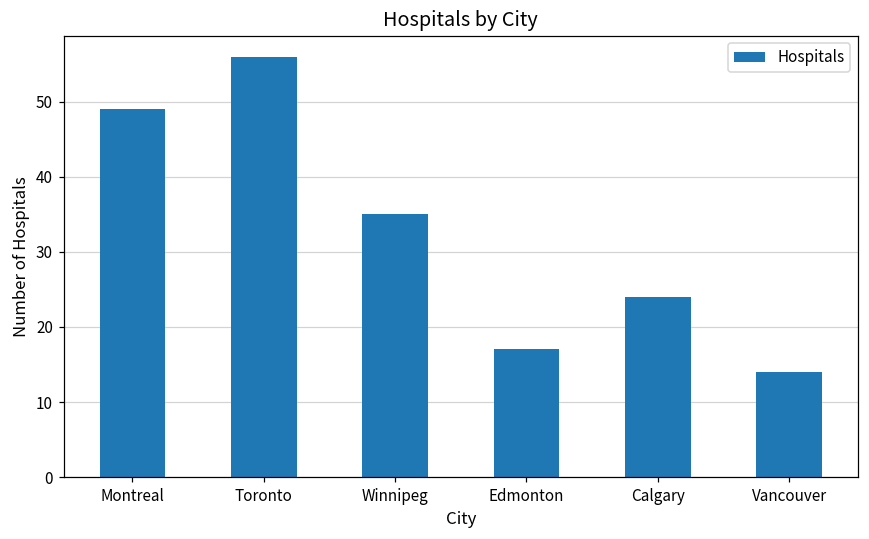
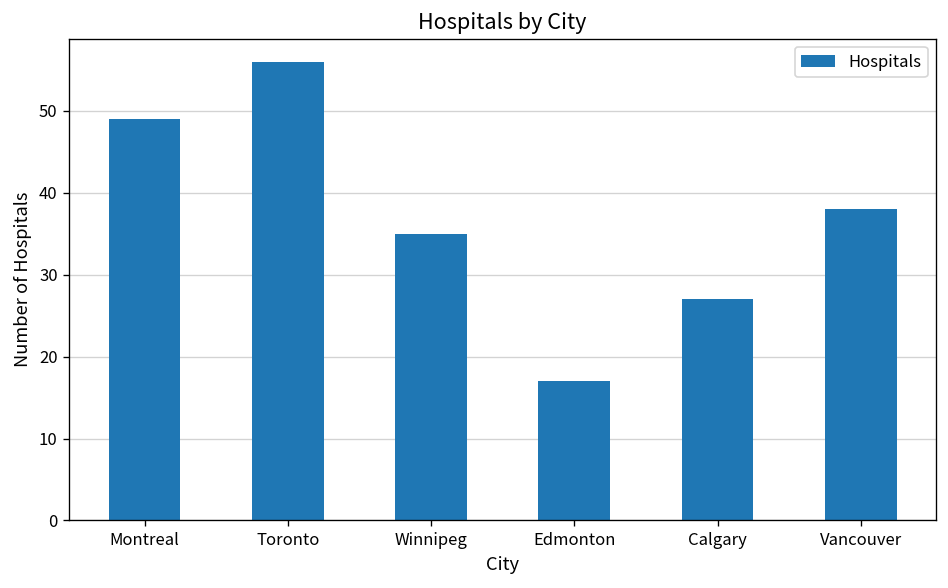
  {
    "Montreal": 49,
    "Toronto": 56,
    "Winnipeg": 35,
    "Edmonton": 17,
-   "Calgary": 24,
-   "Vancouver": 14
+   "Calgary": 27,
+   "Vancouver": 38
  }
